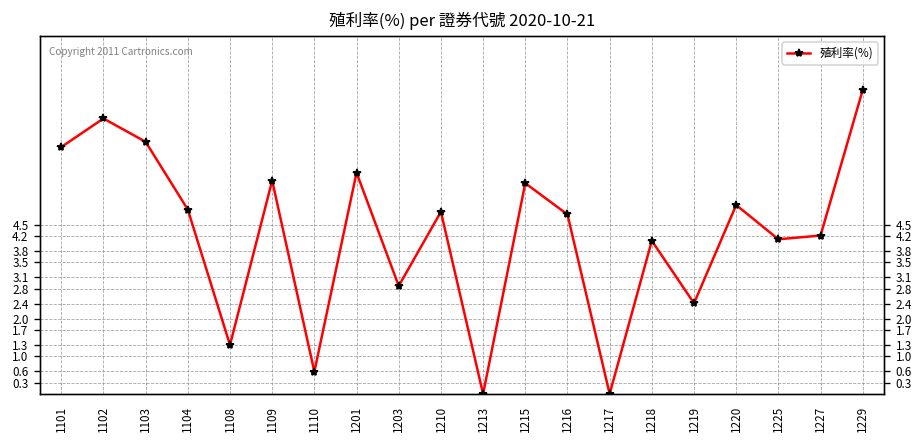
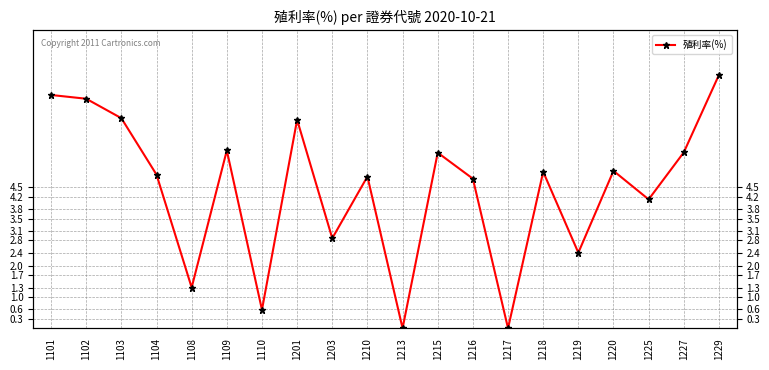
  {
-   "1101": 6.6,
+   "1101": 7.4,
    "1102": 7.3,
    "1103": 6.7,
    "1104": 4.9,
    "1108": 1.3,
    "1109": 5.7,
    "1110": 0.6,
-   "1201": 5.9,
+   "1201": 6.7,
    "1203": 2.9,
    "1210": 4.8,
    "1213": 0.0,
    "1215": 5.6,
    "1216": 4.8,
    "1217": 0.0,
-   "1218": 4.1,
+   "1218": 5.0,
    "1219": 2.4,
    "1220": 5.0,
    "1225": 4.1,
-   "1227": 4.2,
+   "1227": 5.6,
    "1229": 8.1
  }
